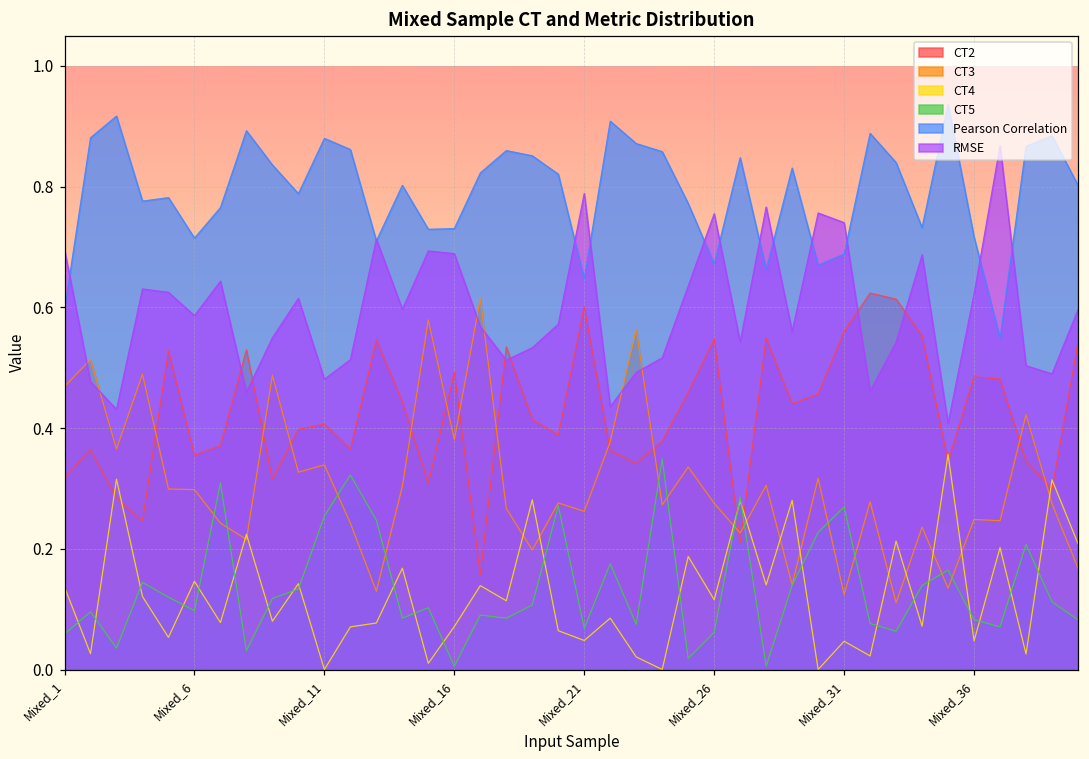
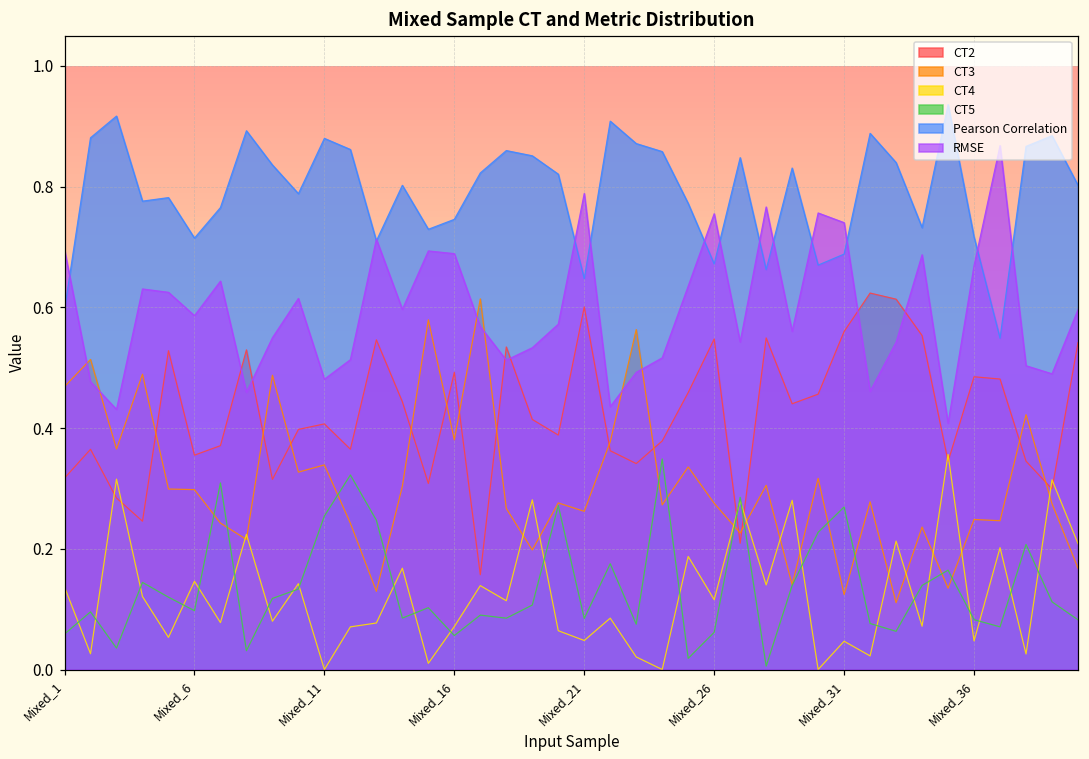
  {
    "CT2": {
      "Mixed_1": 0.32,
      "Mixed_6": 0.36,
      "Mixed_11": 0.41,
      "Mixed_16": 0.49,
      "Mixed_21": 0.60,
      "Mixed_26": 0.55,
      "Mixed_31": 0.56,
      "Mixed_36": 0.48
    },
    "CT3": {
      "Mixed_1": 0.47,
      "Mixed_6": 0.30,
      "Mixed_11": 0.34,
      "Mixed_16": 0.38,
      "Mixed_21": 0.26,
      "Mixed_26": 0.28,
      "Mixed_31": 0.12,
      "Mixed_36": 0.25
    },
    "CT4": {
      "Mixed_1": 0.14,
      "Mixed_6": 0.15,
      "Mixed_11": 0.00,
      "Mixed_16": 0.07,
      "Mixed_21": 0.05,
      "Mixed_26": 0.12,
      "Mixed_31": 0.05,
      "Mixed_36": 0.05
    },
    "CT5": {
      "Mixed_1": 0.06,
      "Mixed_6": 0.10,
      "Mixed_11": 0.25,
-     "Mixed_16": 0.01,
-     "Mixed_21": 0.07,
+     "Mixed_16": 0.06,
+     "Mixed_21": 0.08,
      "Mixed_26": 0.06,
      "Mixed_31": 0.27,
      "Mixed_36": 0.08
    },
    "Pearson Correlation": {
      "Mixed_1": 0.60,
      "Mixed_6": 0.71,
      "Mixed_11": 0.88,
-     "Mixed_16": 0.73,
+     "Mixed_16": 0.75,
      "Mixed_21": 0.65,
      "Mixed_26": 0.67,
      "Mixed_31": 0.69,
      "Mixed_36": 0.72
    },
    "RMSE": {
      "Mixed_1": 0.70,
      "Mixed_6": 0.59,
      "Mixed_11": 0.48,
      "Mixed_16": 0.69,
      "Mixed_21": 0.79,
      "Mixed_26": 0.75,
      "Mixed_31": 0.74,
-     "Mixed_36": 0.62
+     "Mixed_36": 0.67
    }
  }
